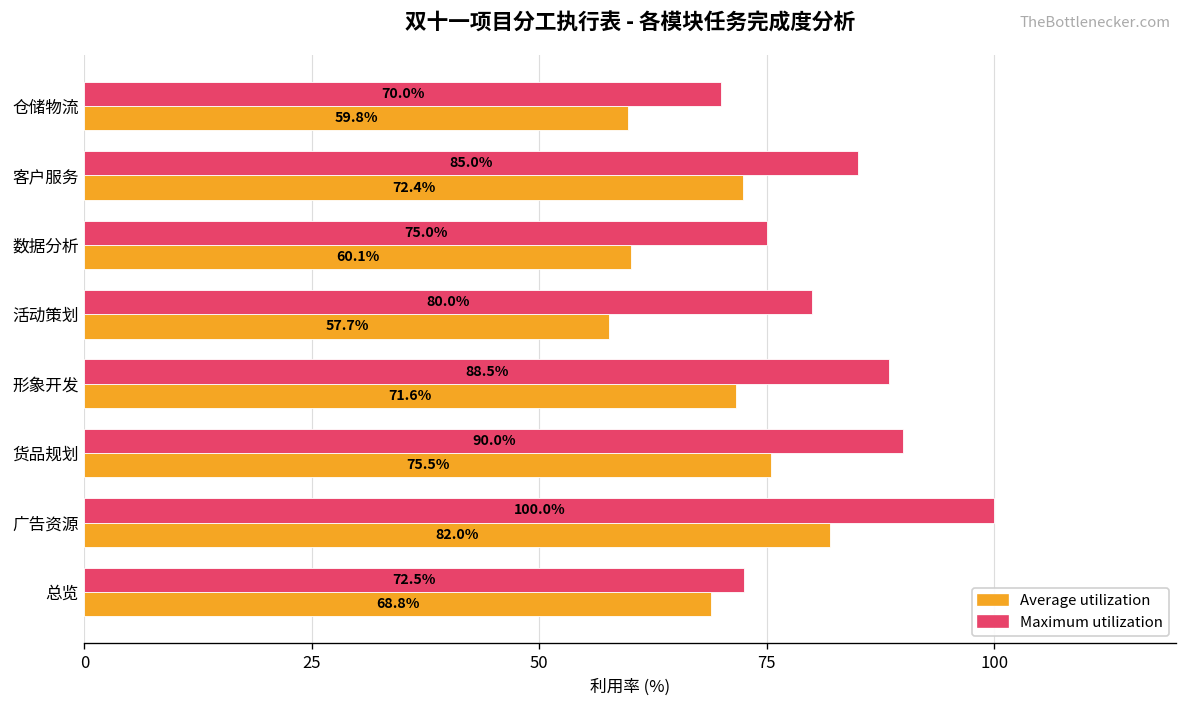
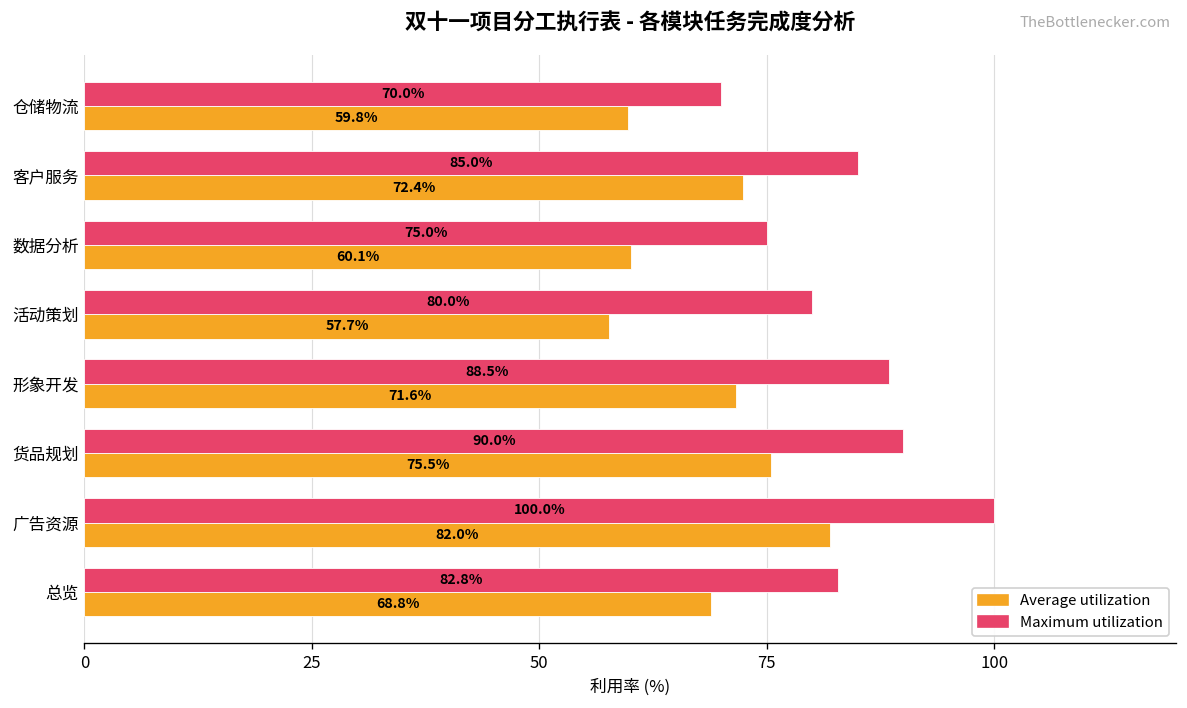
  {
    "Average utilization": {
      "仓储物流": "59.8%",
      "客户服务": "72.4%",
      "数据分析": "60.1%",
      "活动策划": "57.7%",
      "形象开发": "71.6%",
      "货品规划": "75.5%",
      "广告资源": "82.0%",
      "总览": "68.8%"
    },
    "Maximum utilization": {
      "仓储物流": "70.0%",
      "客户服务": "85.0%",
      "数据分析": "75.0%",
      "活动策划": "80.0%",
      "形象开发": "88.5%",
      "货品规划": "90.0%",
      "广告资源": "100.0%",
-     "总览": "72.5%"
+     "总览": "82.8%"
    }
  }
